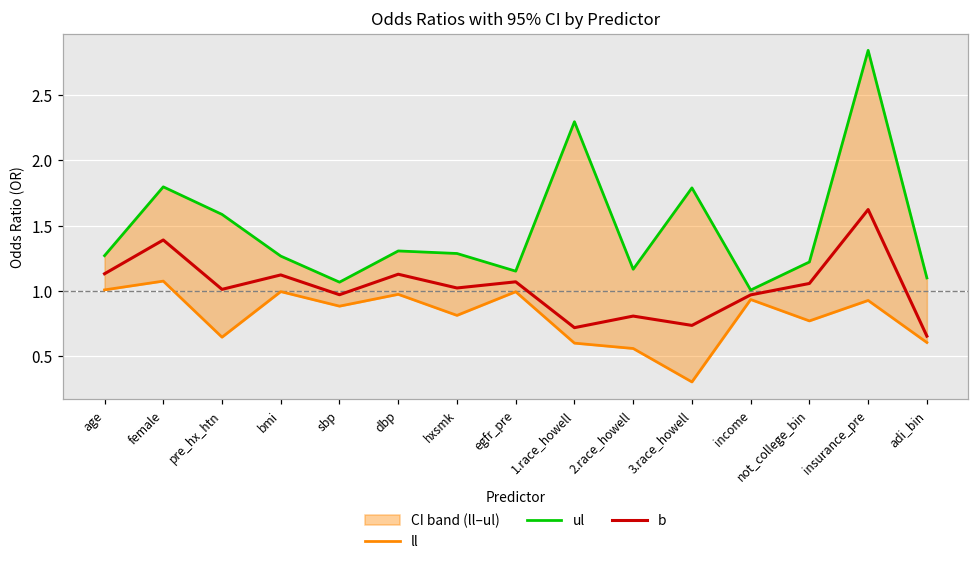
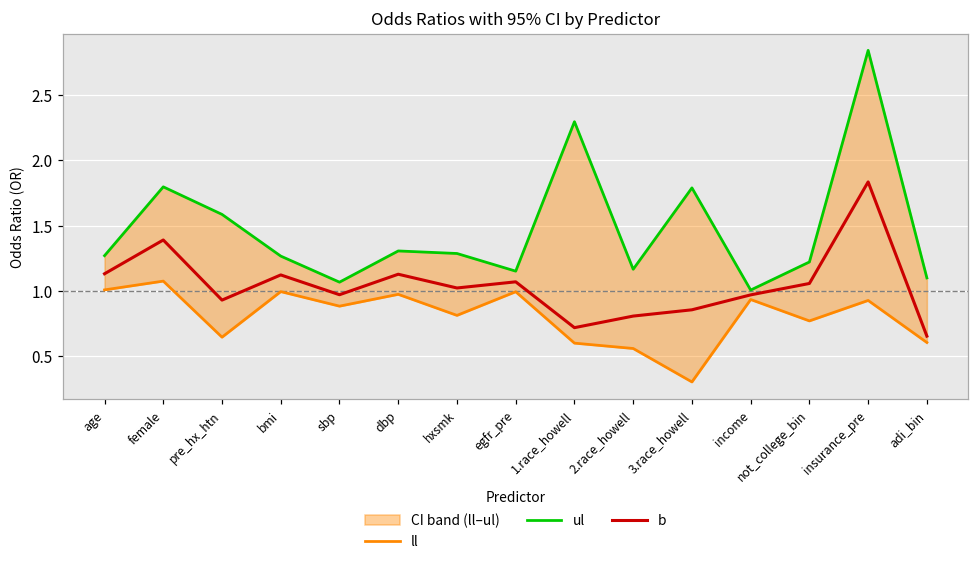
  {
    "b": {
      "age": 1.13,
      "female": 1.39,
-     "pre_hx_htn": 1.01,
+     "pre_hx_htn": 0.93,
      "bmi": 1.12,
      "sbp": 0.97,
      "dbp": 1.13,
      "hxsmk": 1.02,
      "egfr_pre": 1.07,
      "1.race_howell": 0.72,
      "2.race_howell": 0.81,
-     "3.race_howell": 0.74,
+     "3.race_howell": 0.85,
      "income": 0.97,
      "not_college_bin": 1.06,
-     "insurance_pre": 1.62,
+     "insurance_pre": 1.83,
      "adi_bin": 0.65
    }
  }
